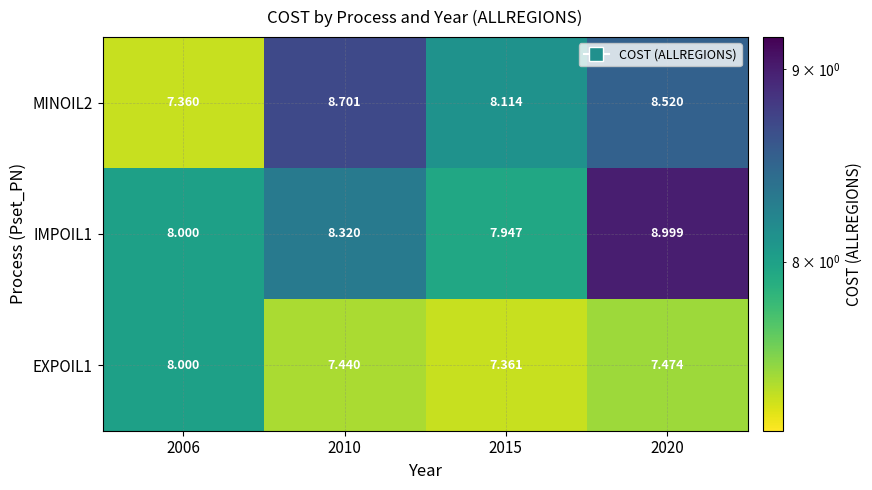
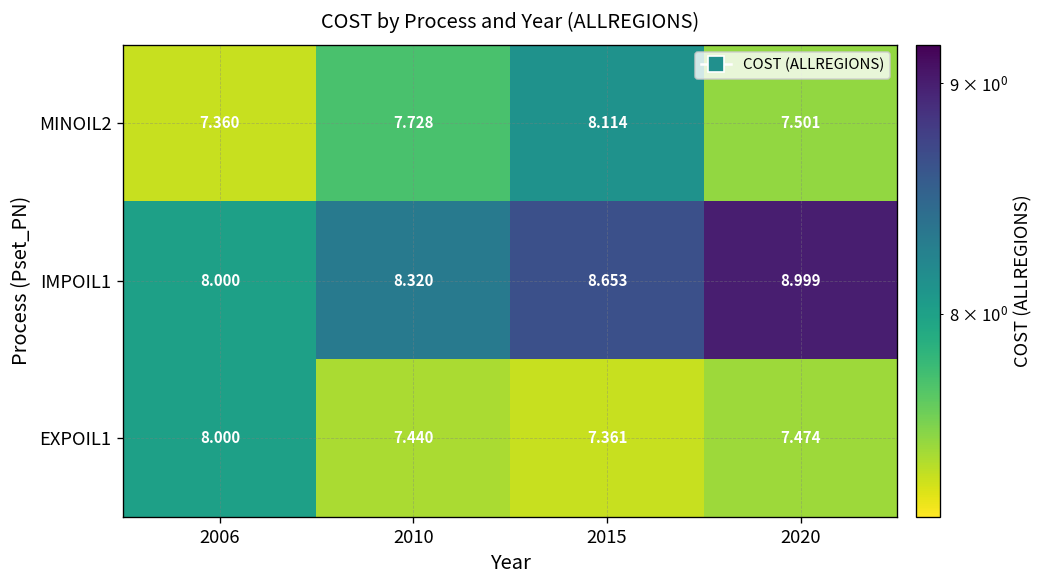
  {
    "MINOIL2": {
      "2006": 7.360,
-     "2010": 8.701,
+     "2010": 7.728,
      "2015": 8.114,
-     "2020": 8.520
+     "2020": 7.501
    },
    "IMPOIL1": {
      "2006": 8.000,
      "2010": 8.320,
-     "2015": 7.947,
+     "2015": 8.653,
      "2020": 8.999
    },
    "EXPOIL1": {
      "2006": 8.000,
      "2010": 7.440,
      "2015": 7.361,
      "2020": 7.474
    }
  }
